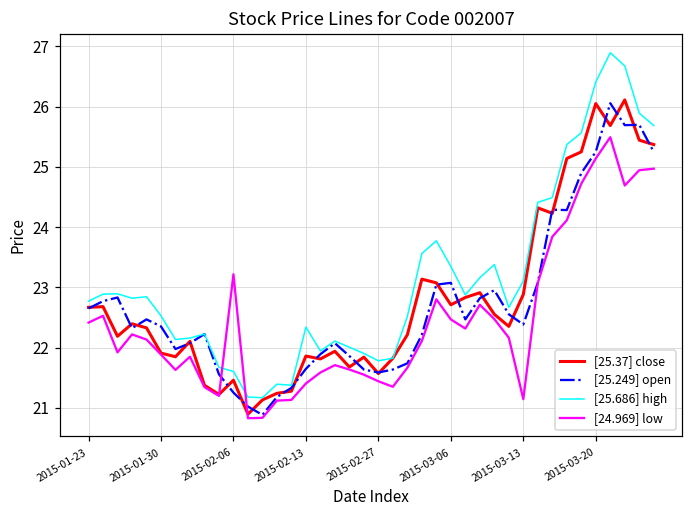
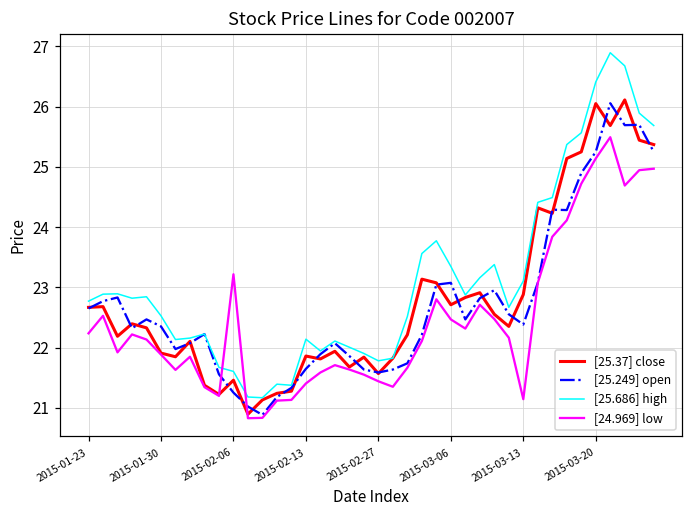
  {
    "[25.37] close": {
      "2015-02-06": 21.5,
      "2015-02-13": 21.9,
      "2015-03-06": 22.7,
      "2015-03-13": 22.9,
      "2015-03-20": 26.1
    },
    "[25.249] open": {
      "2015-01-30": 22.4,
      "2015-02-06": 21.3,
      "2015-02-13": 21.6,
      "2015-03-06": 23.1,
      "2015-03-13": 22.4,
      "2015-03-20": 25.2
    },
    "[25.686] high": {
      "2015-01-23": 22.8,
      "2015-01-30": 22.5,
      "2015-02-06": 21.6,
-     "2015-02-13": 22.3,
+     "2015-02-13": 22.1,
      "2015-02-27": 21.8,
      "2015-03-06": 23.3,
      "2015-03-13": 23.1,
      "2015-03-20": 26.4
    },
    "[24.969] low": {
-     "2015-01-23": 22.4,
+     "2015-01-23": 22.2,
      "2015-02-06": 23.2,
      "2015-02-13": 21.4,
      "2015-02-27": 21.4,
      "2015-03-06": 22.5,
      "2015-03-13": 21.1,
      "2015-03-20": 25.1
    }
  }
